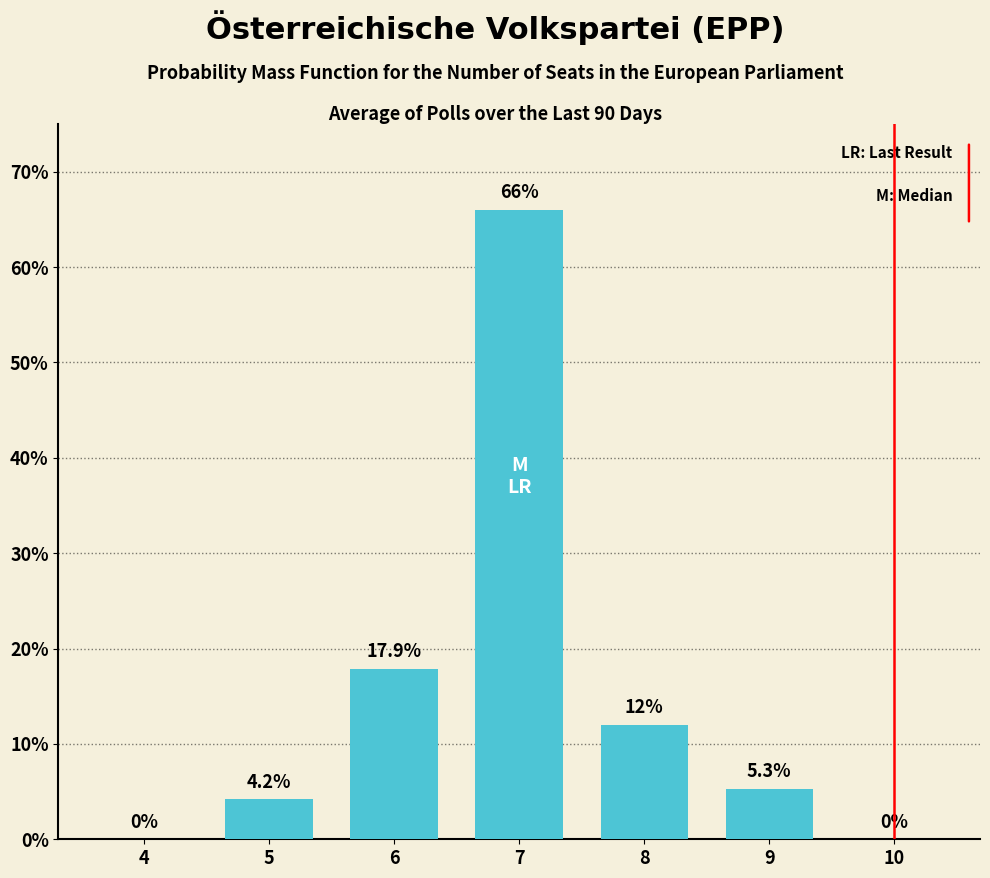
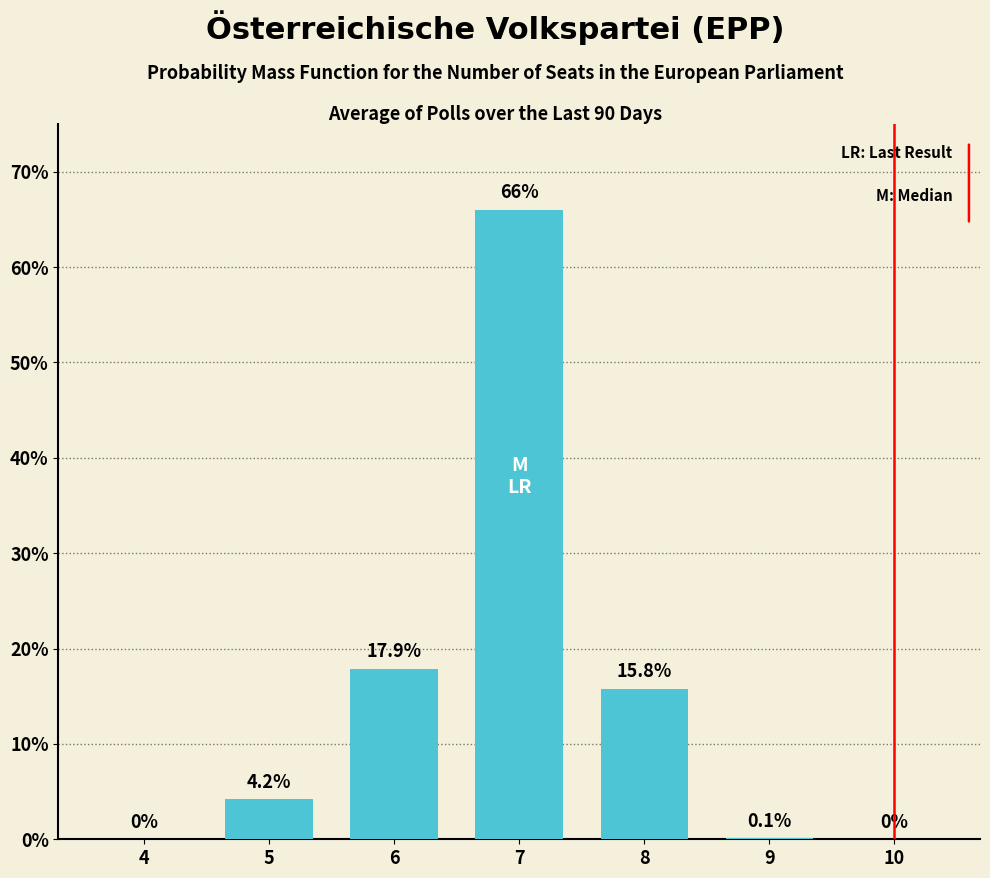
  {
    "4": "0%",
    "5": "4.2%",
    "6": "17.9%",
    "7": "66%",
-   "8": "12%",
-   "9": "5.3%",
+   "8": "15.8%",
+   "9": "0.1%",
    "10": "0%"
  }
